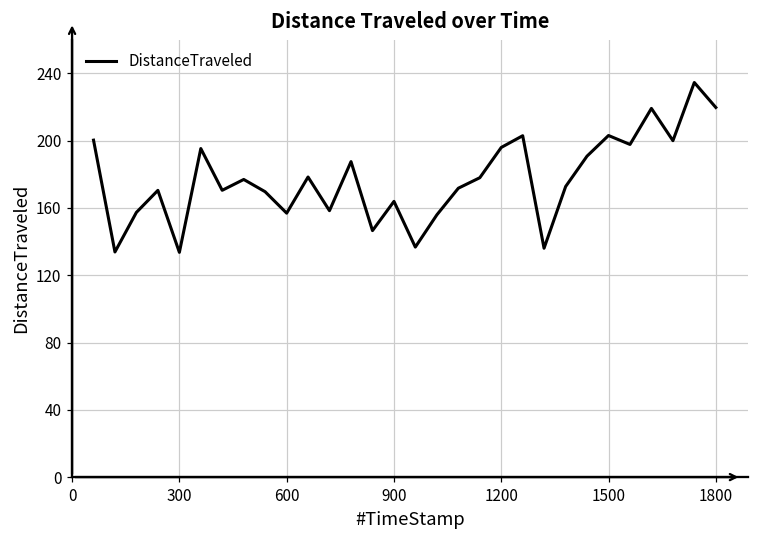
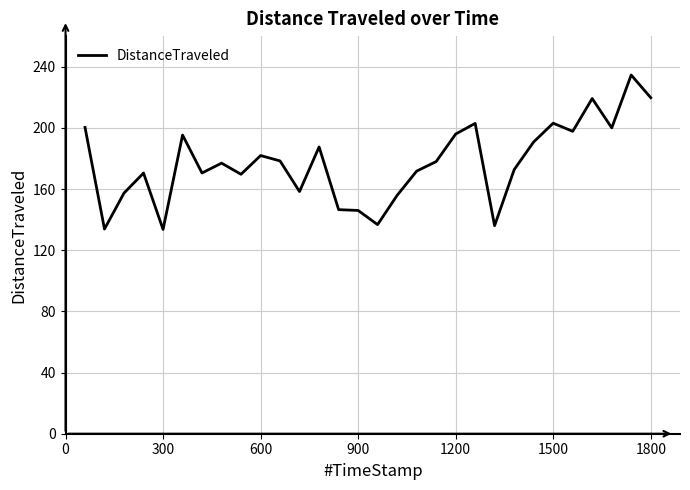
  {
    "300": 134,
-   "600": 157,
-   "900": 164,
+   "600": 182,
+   "900": 146,
    "1200": 196,
    "1500": 203,
    "1800": 220
  }
